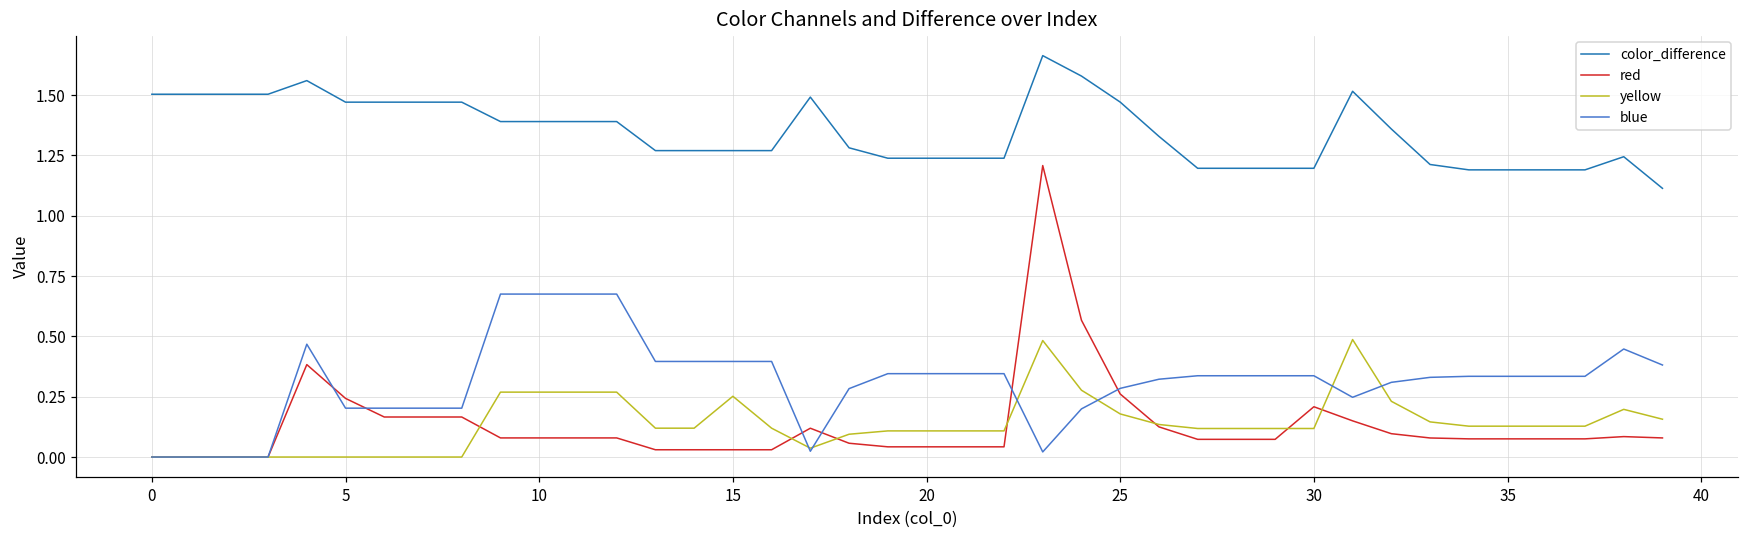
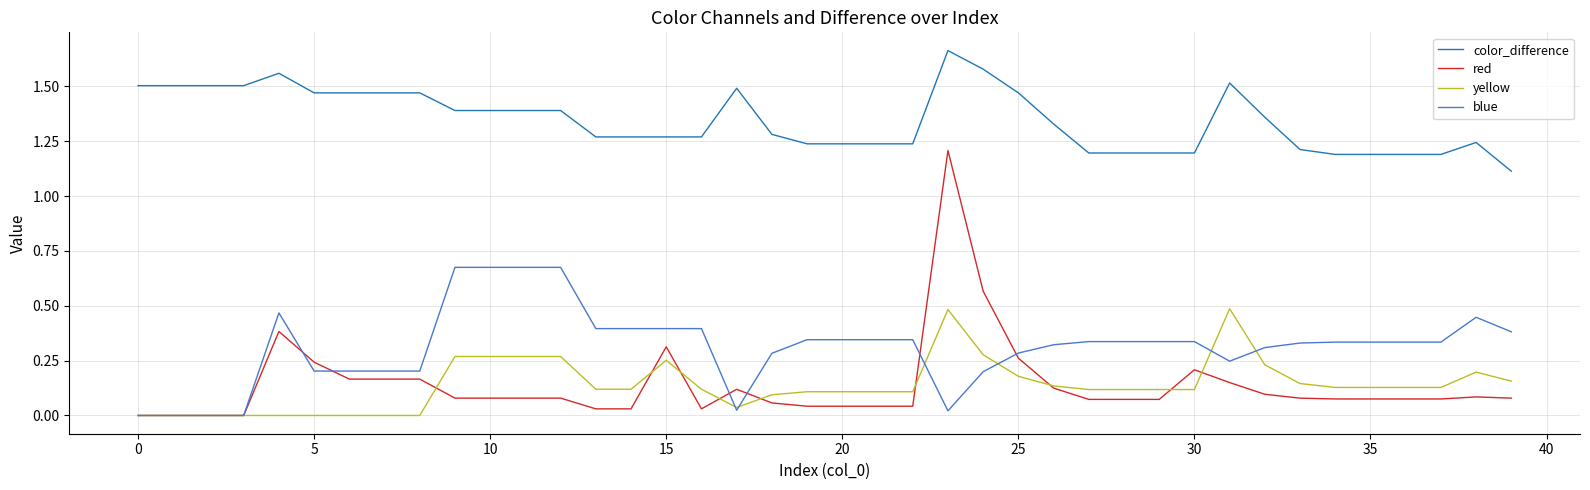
  {
    "red": {
      "5": 0.24,
      "10": 0.08,
-     "15": 0.03,
+     "15": 0.31,
      "20": 0.04,
      "25": 0.26,
      "30": 0.21,
      "35": 0.08
    },
    "yellow": {
      "5": 0.00,
      "10": 0.27,
      "15": 0.25,
      "20": 0.11,
      "25": 0.18,
      "30": 0.12,
      "35": 0.13
    }
  }
